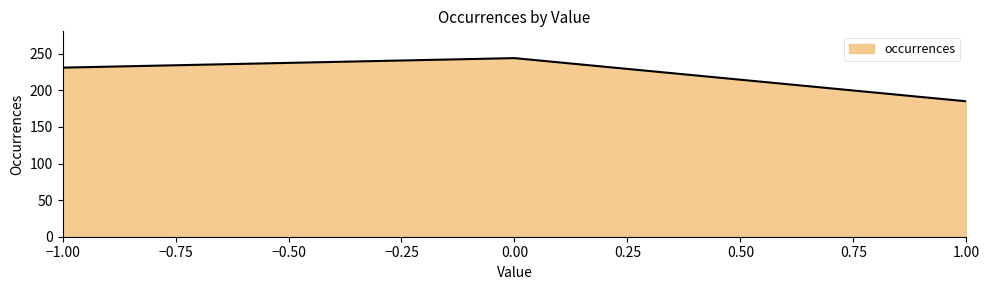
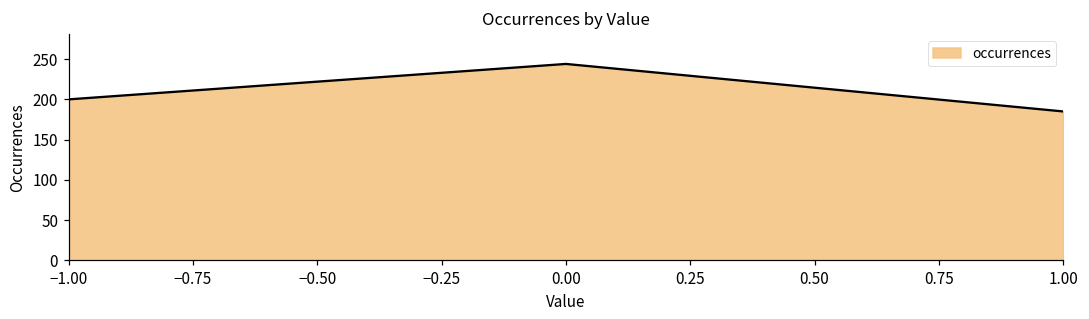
  {
-   "−1.00": 230,
+   "−1.00": 200,
    "0.00": 240,
    "1.00": 190
  }
